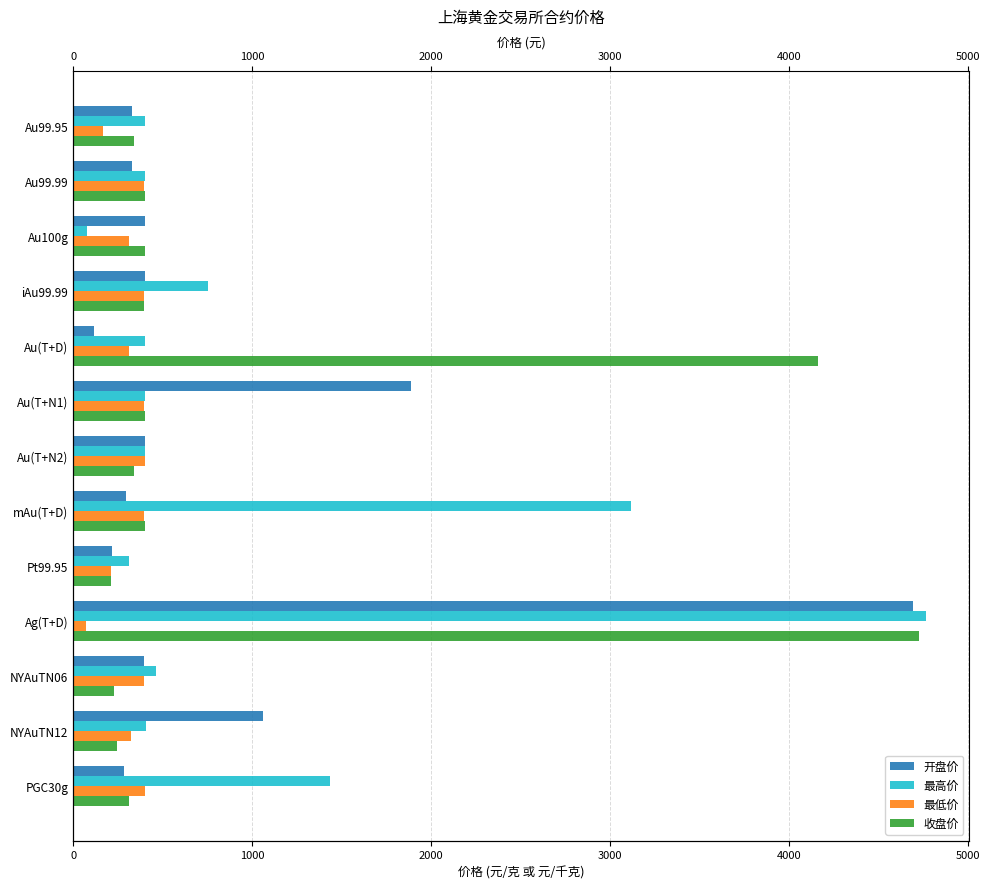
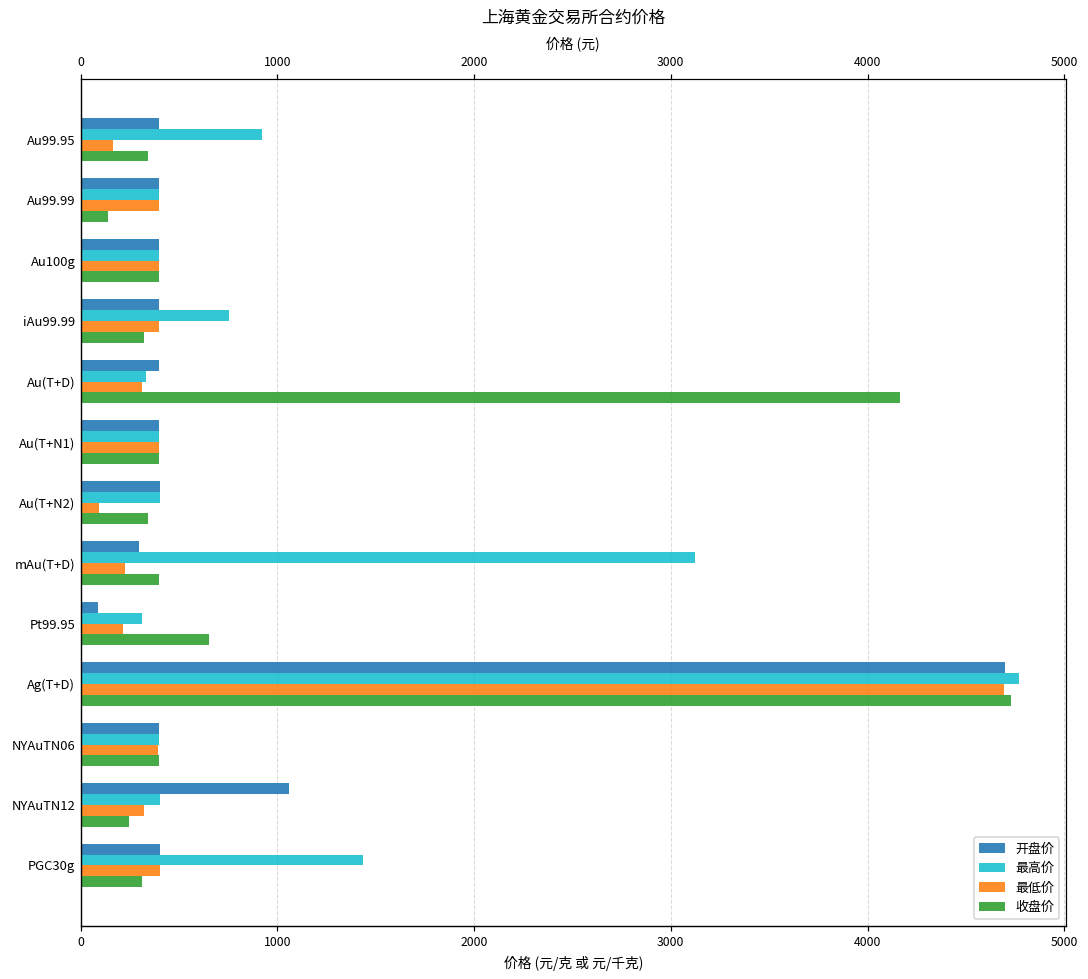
  {
    "开盘价": {
-     "Au99.95": 330,
-     "Au99.99": 330,
+     "Au99.95": 400,
+     "Au99.99": 400,
      "Au100g": 400,
      "iAu99.99": 400,
-     "Au(T+D)": 120,
-     "Au(T+N1)": 1890,
+     "Au(T+D)": 400,
+     "Au(T+N1)": 400,
      "Au(T+N2)": 400,
      "mAu(T+D)": 300,
-     "Pt99.95": 210,
+     "Pt99.95": 90,
      "Ag(T+D)": 4700,
      "NYAuTN06": 400,
      "NYAuTN12": 1060,
-     "PGC30g": 280
+     "PGC30g": 400
    },
    "最高价": {
-     "Au99.95": 400,
+     "Au99.95": 920,
      "Au99.99": 400,
-     "Au100g": 70,
+     "Au100g": 400,
      "iAu99.99": 750,
-     "Au(T+D)": 400,
+     "Au(T+D)": 330,
      "Au(T+N1)": 400,
      "Au(T+N2)": 400,
      "mAu(T+D)": 3120,
      "Pt99.95": 310,
      "Ag(T+D)": 4770,
-     "NYAuTN06": 460,
+     "NYAuTN06": 400,
      "NYAuTN12": 400,
      "PGC30g": 1430
    },
    "最低价": {
      "Au99.95": 160,
      "Au99.99": 400,
-     "Au100g": 310,
+     "Au100g": 400,
      "iAu99.99": 400,
      "Au(T+D)": 310,
      "Au(T+N1)": 400,
-     "Au(T+N2)": 400,
-     "mAu(T+D)": 400,
+     "Au(T+N2)": 100,
+     "mAu(T+D)": 230,
      "Pt99.95": 210,
-     "Ag(T+D)": 70,
+     "Ag(T+D)": 4690,
      "NYAuTN06": 400,
      "NYAuTN12": 320,
      "PGC30g": 400
    },
    "收盘价": {
      "Au99.95": 340,
-     "Au99.99": 400,
+     "Au99.99": 140,
      "Au100g": 400,
-     "iAu99.99": 400,
+     "iAu99.99": 320,
      "Au(T+D)": 4170,
      "Au(T+N1)": 400,
      "Au(T+N2)": 340,
      "mAu(T+D)": 400,
-     "Pt99.95": 210,
+     "Pt99.95": 650,
      "Ag(T+D)": 4730,
-     "NYAuTN06": 230,
+     "NYAuTN06": 400,
      "NYAuTN12": 250,
      "PGC30g": 310
    }
  }
